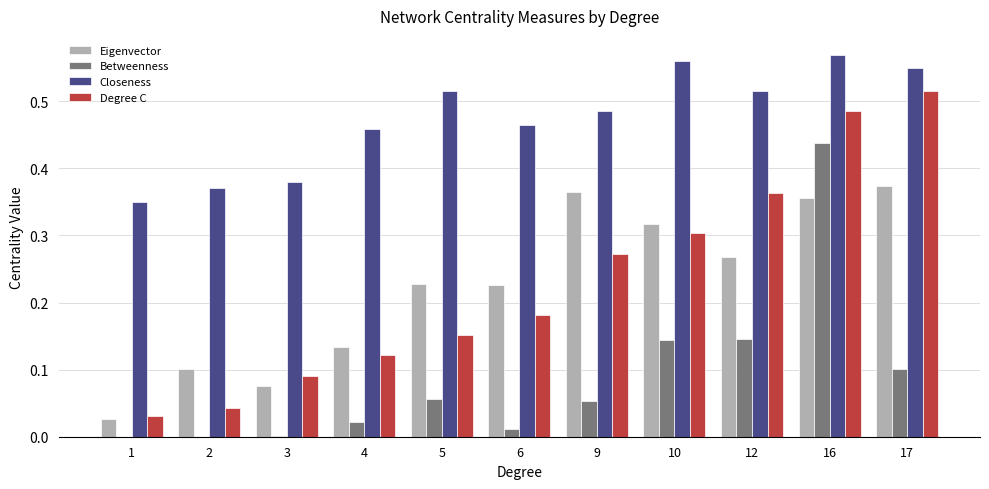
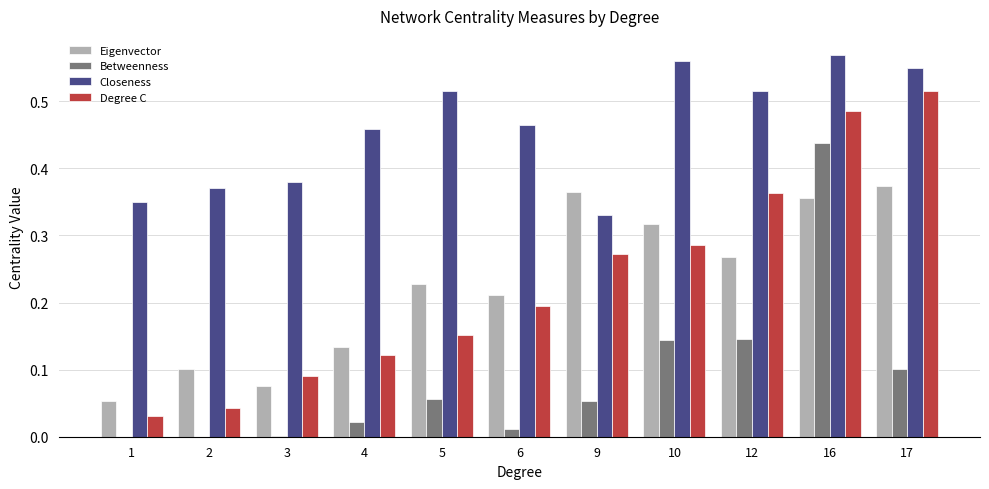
  {
    "Eigenvector": {
-     "1": 0.03,
+     "1": 0.05,
      "2": 0.10,
      "3": 0.08,
      "4": 0.13,
      "5": 0.23,
-     "6": 0.23,
+     "6": 0.21,
      "9": 0.36,
      "10": 0.32,
      "12": 0.27,
      "16": 0.36,
      "17": 0.37
    },
    "Betweenness": {
      "1": 0.00,
      "2": 0.00,
      "4": 0.02,
      "5": 0.06,
      "6": 0.01,
      "9": 0.05,
      "10": 0.14,
      "12": 0.15,
      "16": 0.44,
      "17": 0.10
    },
    "Closeness": {
      "1": 0.35,
      "2": 0.37,
      "3": 0.38,
      "4": 0.46,
      "5": 0.52,
      "6": 0.46,
-     "9": 0.49,
+     "9": 0.33,
      "10": 0.56,
      "12": 0.52,
      "16": 0.57,
      "17": 0.55
    },
    "Degree C": {
      "1": 0.03,
      "2": 0.04,
      "3": 0.09,
      "4": 0.12,
      "5": 0.15,
-     "6": 0.18,
+     "6": 0.20,
      "9": 0.27,
-     "10": 0.30,
+     "10": 0.29,
      "12": 0.36,
      "16": 0.48,
      "17": 0.52
    }
  }
